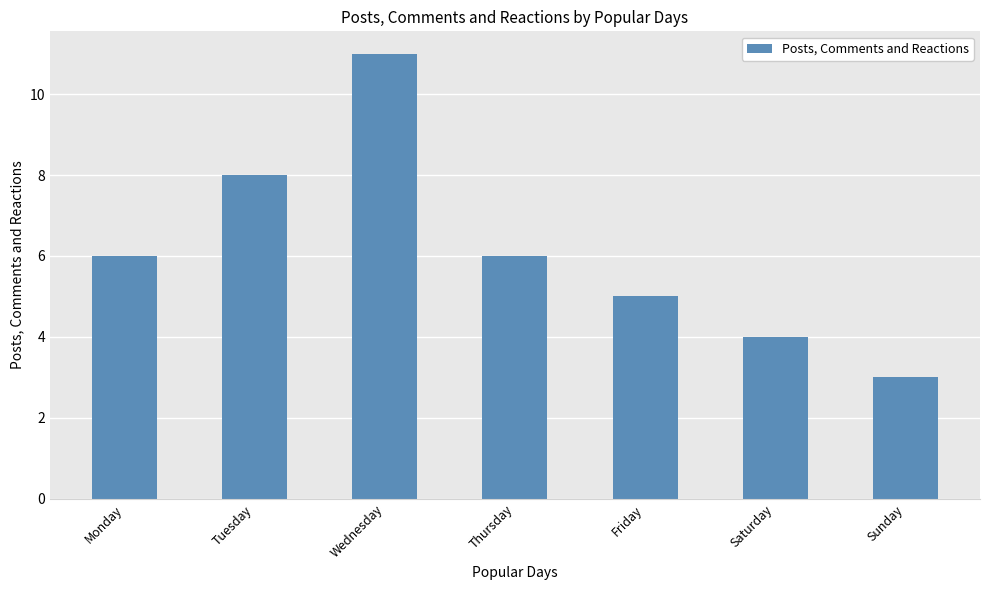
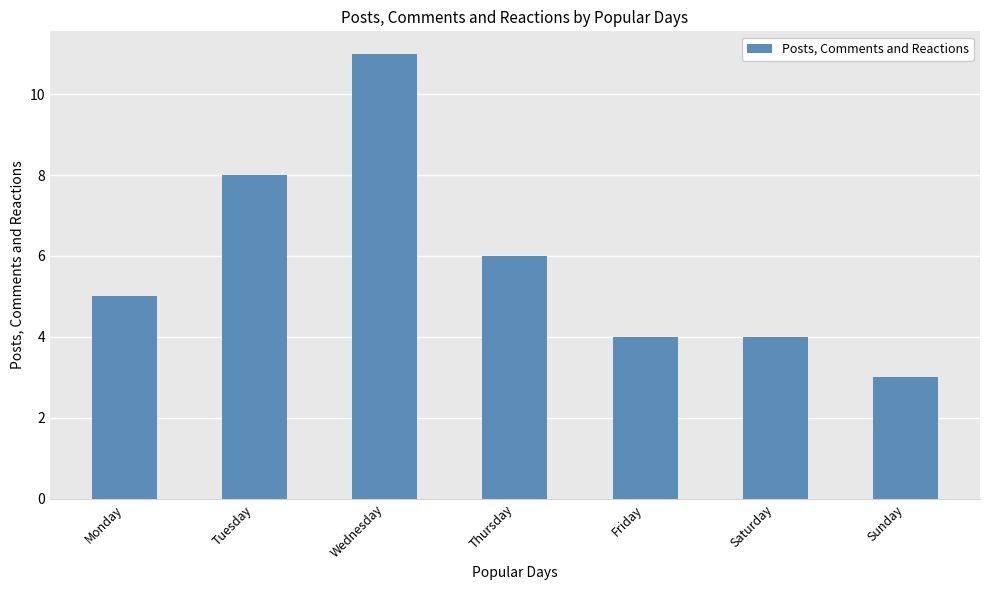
  {
-   "Monday": 6,
+   "Monday": 5,
    "Tuesday": 8,
    "Wednesday": 11,
    "Thursday": 6,
-   "Friday": 5,
+   "Friday": 4,
    "Saturday": 4,
    "Sunday": 3
  }
